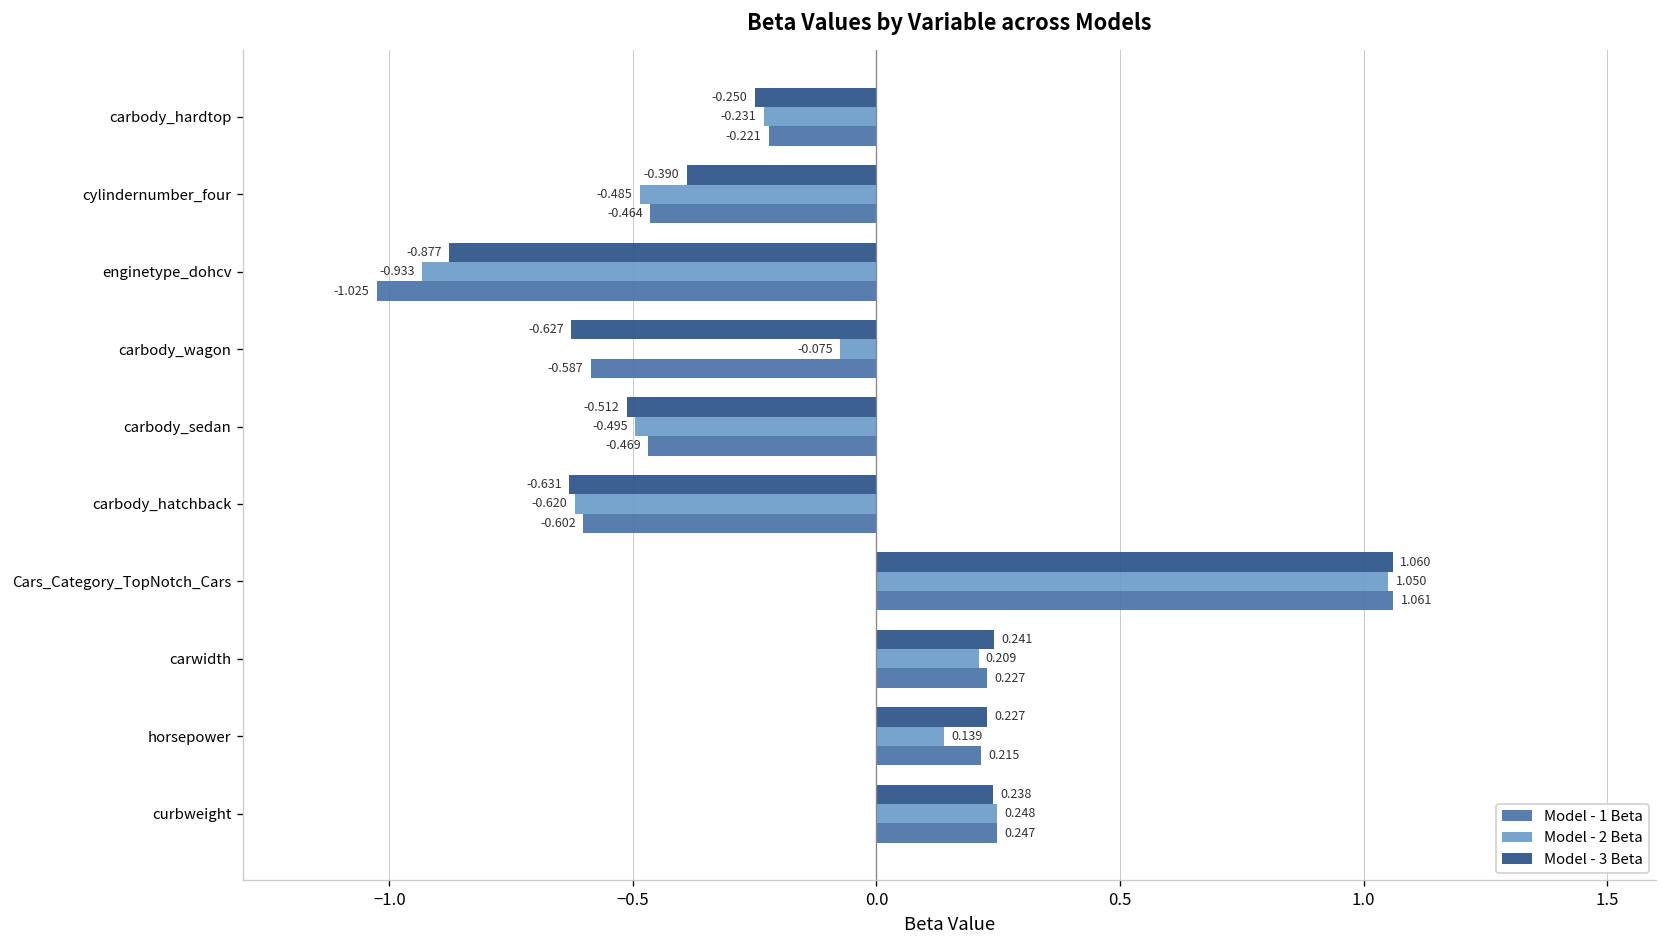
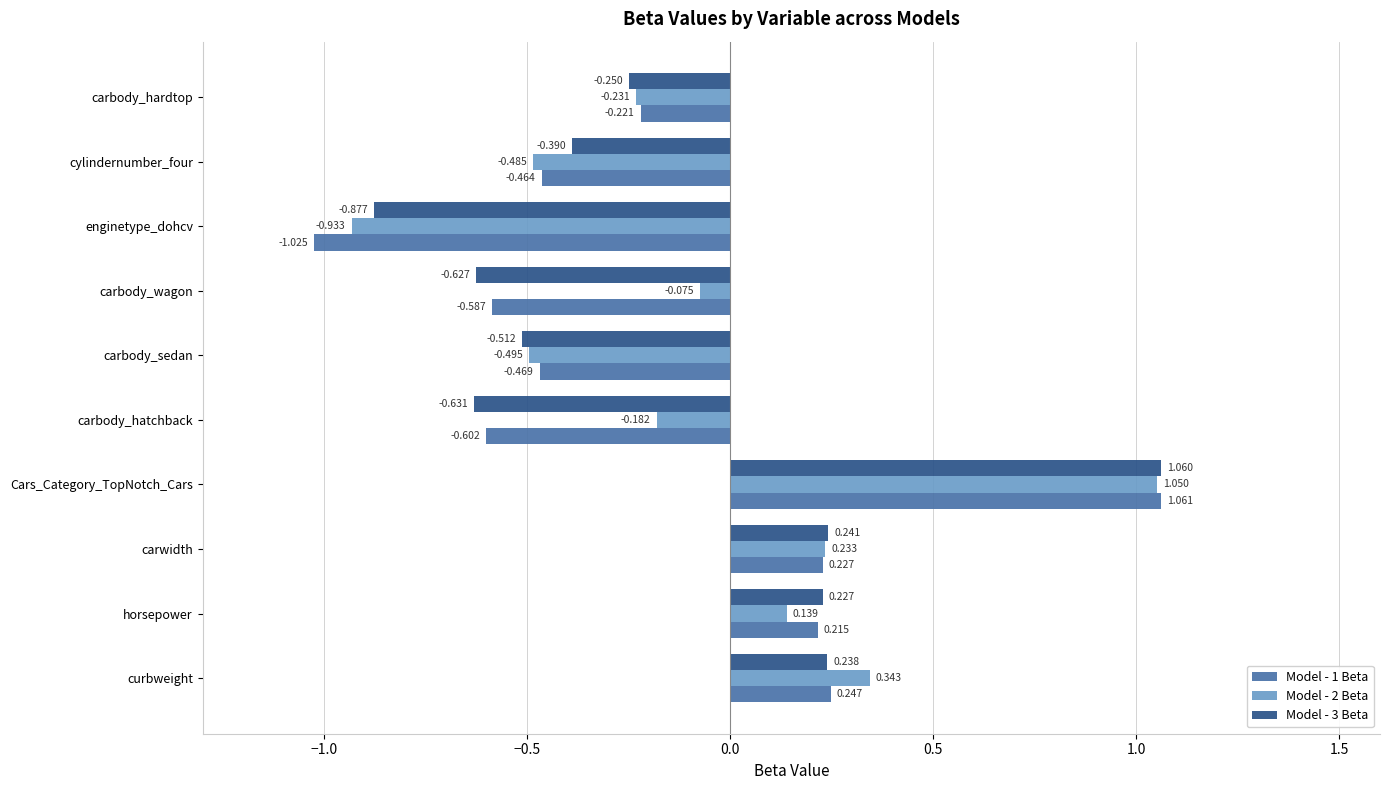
  {
    "Model - 2 Beta": {
      "carbody_hardtop": -0.231,
      "cylindernumber_four": -0.485,
      "enginetype_dohcv": -0.933,
      "carbody_wagon": -0.075,
      "carbody_sedan": -0.495,
-     "carbody_hatchback": -0.620,
+     "carbody_hatchback": -0.182,
      "Cars_Category_TopNotch_Cars": 1.050,
-     "carwidth": 0.209,
+     "carwidth": 0.233,
      "horsepower": 0.139,
-     "curbweight": 0.248
+     "curbweight": 0.343
    }
  }
